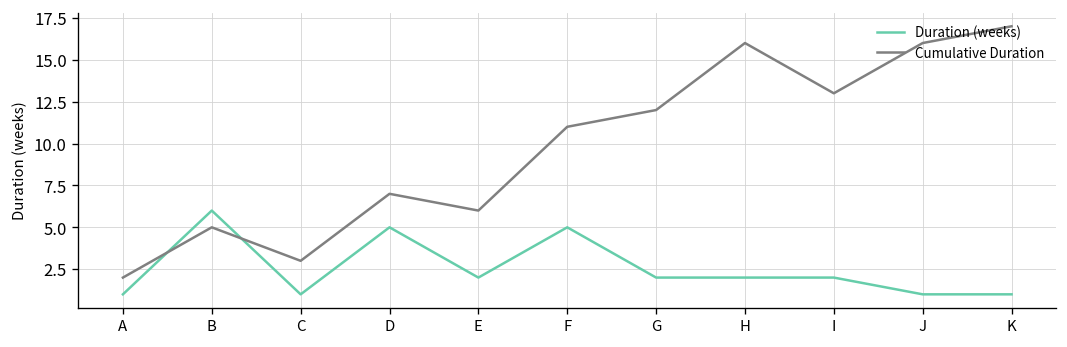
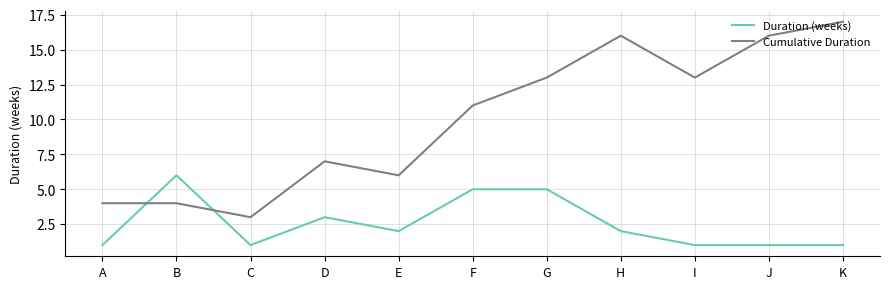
  {
    "Duration (weeks)": {
      "A": 1,
      "B": 6,
      "C": 1,
-     "D": 5,
+     "D": 3,
      "E": 2,
      "F": 5,
-     "G": 2,
+     "G": 5,
      "H": 2,
-     "I": 2,
+     "I": 1,
      "J": 1,
      "K": 1
    },
    "Cumulative Duration": {
-     "A": 2,
-     "B": 5,
+     "A": 4,
+     "B": 4,
      "C": 3,
      "D": 7,
      "E": 6,
      "F": 11,
-     "G": 12,
+     "G": 13,
      "H": 16,
      "I": 13,
      "J": 16,
      "K": 17
    }
  }
